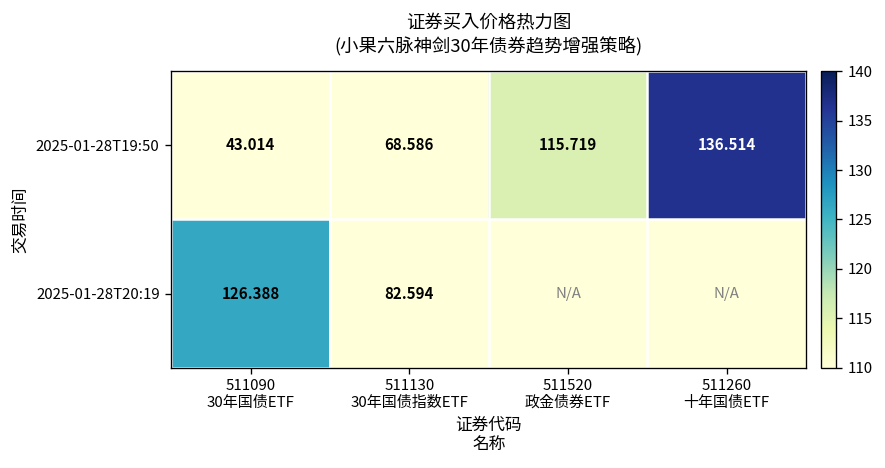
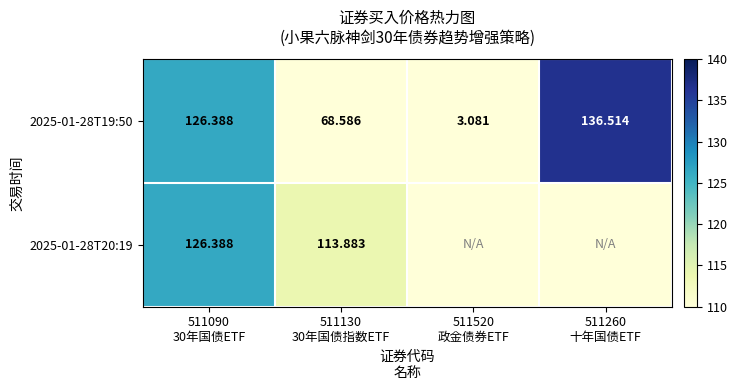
  {
    "2025-01-28T19:50": {
-     "511090 30年国债ETF": 43.014,
+     "511090 30年国债ETF": 126.388,
      "511130 30年国债指数ETF": 68.586,
-     "511520 政金债券ETF": 115.719,
+     "511520 政金债券ETF": 3.081,
      "511260 十年国债ETF": 136.514
    },
    "2025-01-28T20:19": {
      "511090 30年国债ETF": 126.388,
-     "511130 30年国债指数ETF": 82.594
+     "511130 30年国债指数ETF": 113.883
    }
  }
